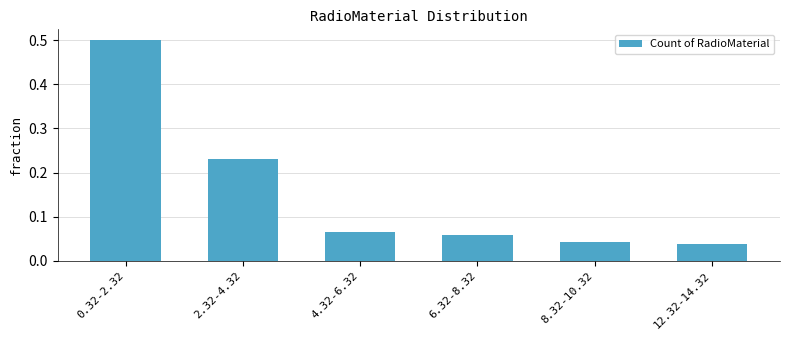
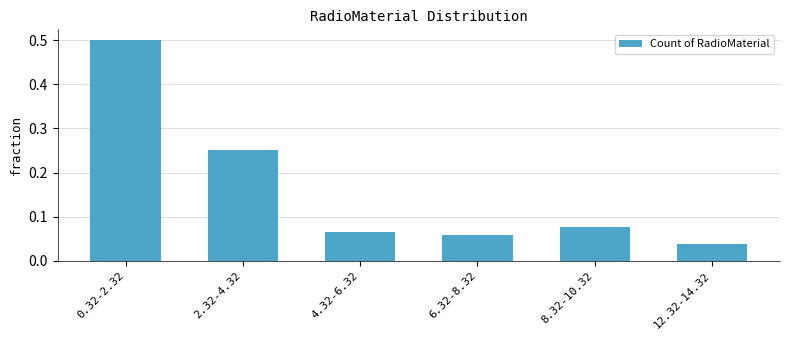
  {
    "0.32-2.32": 0.50,
-   "2.32-4.32": 0.23,
+   "2.32-4.32": 0.25,
    "4.32-6.32": 0.06,
    "6.32-8.32": 0.06,
-   "8.32-10.32": 0.04,
+   "8.32-10.32": 0.08,
    "12.32-14.32": 0.04
  }
